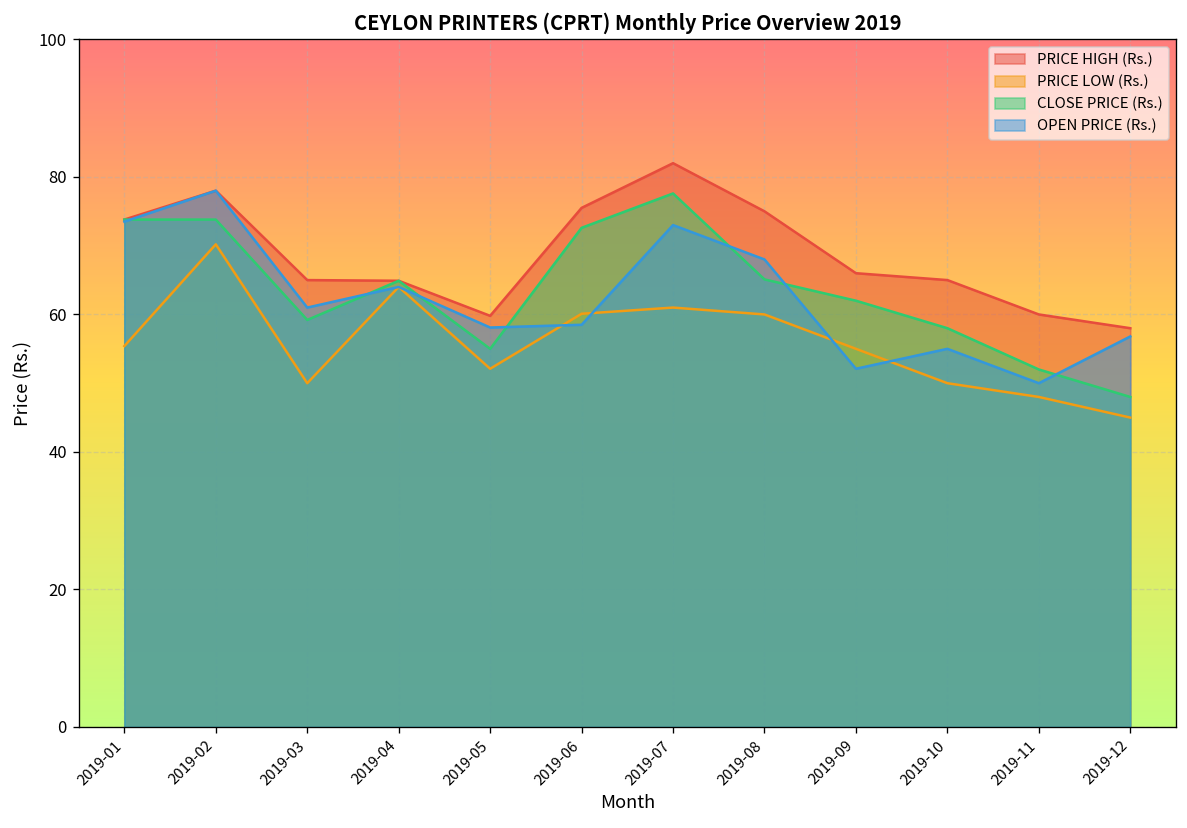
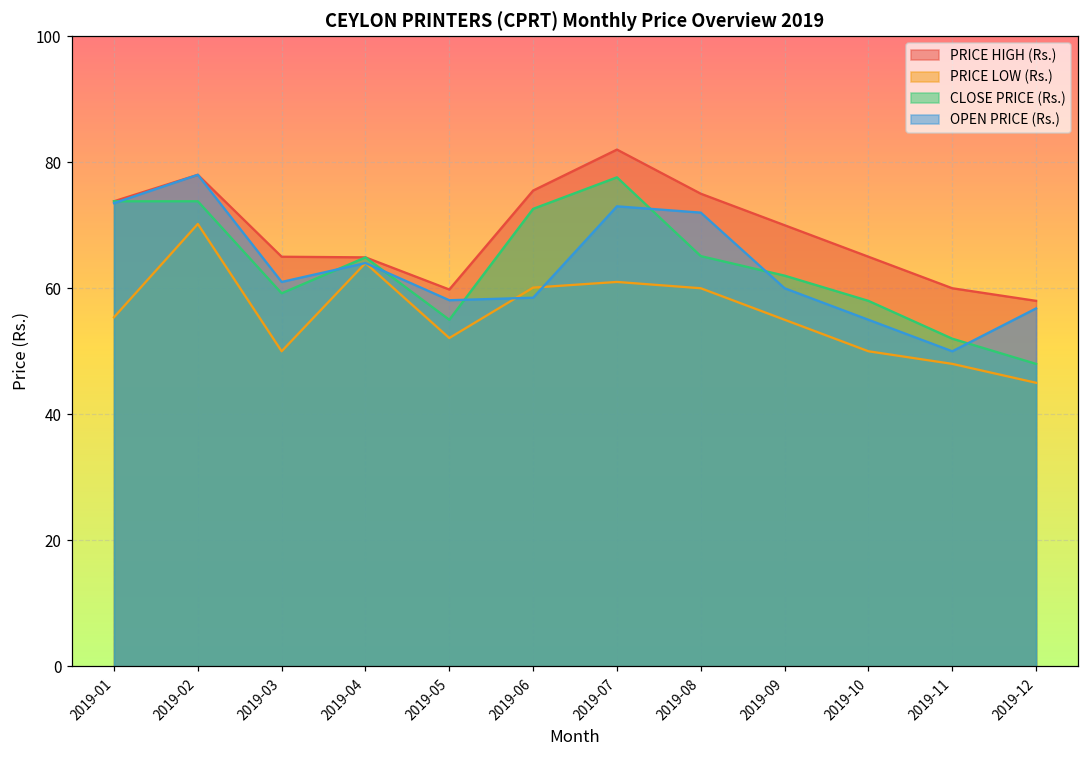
  {
    "PRICE HIGH (Rs.)": {
      "2019-03": 65,
      "2019-05": 60,
      "2019-06": 76,
      "2019-07": 82,
      "2019-08": 75,
-     "2019-09": 66,
+     "2019-09": 70,
      "2019-10": 65,
      "2019-11": 60,
      "2019-12": 58
    },
    "PRICE LOW (Rs.)": {
      "2019-01": 55,
      "2019-02": 70,
      "2019-03": 50,
      "2019-05": 52,
      "2019-06": 60,
      "2019-07": 61,
      "2019-08": 60,
      "2019-09": 55,
      "2019-10": 50,
      "2019-11": 48,
      "2019-12": 45
    },
    "CLOSE PRICE (Rs.)": {
      "2019-02": 74,
      "2019-03": 59,
      "2019-05": 55,
      "2019-06": 73,
      "2019-07": 78,
      "2019-08": 65,
      "2019-09": 62,
      "2019-10": 58,
      "2019-11": 52,
      "2019-12": 48
    },
    "OPEN PRICE (Rs.)": {
      "2019-03": 61,
      "2019-05": 58,
      "2019-06": 59,
      "2019-07": 73,
-     "2019-08": 68,
-     "2019-09": 52,
+     "2019-08": 72,
+     "2019-09": 60,
      "2019-10": 55,
      "2019-11": 50,
      "2019-12": 57
    }
  }
